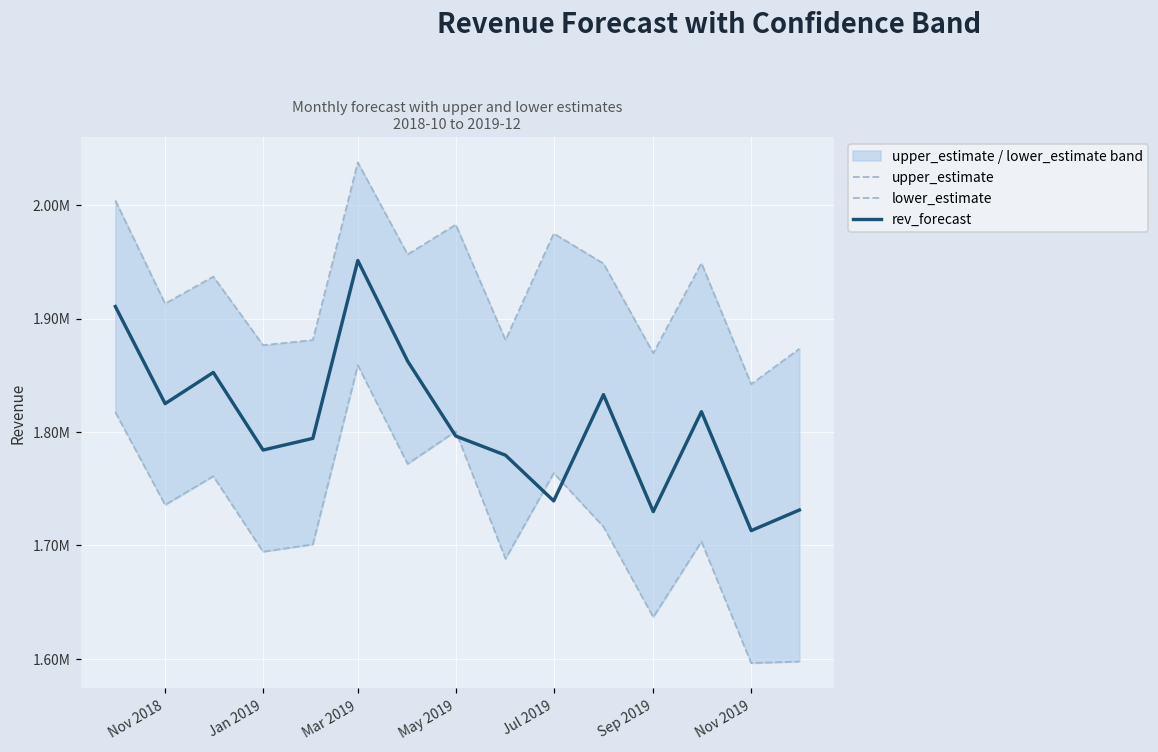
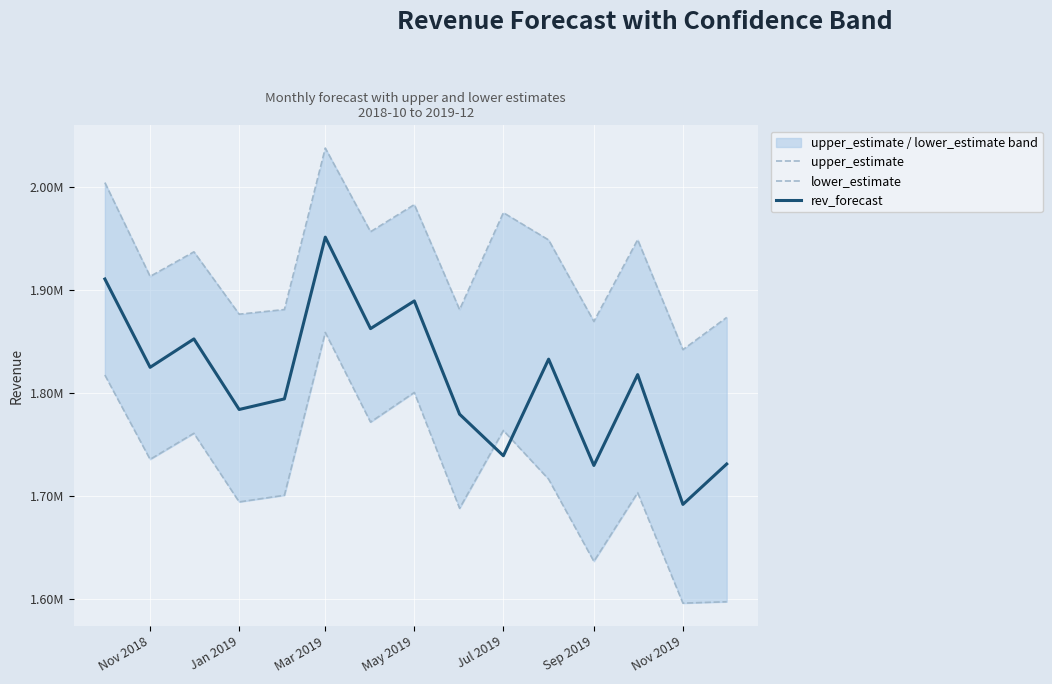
  {
    "rev_forecast": {
      "Nov 2018": 1825000,
      "Jan 2019": 1784000,
      "Mar 2019": 1951000,
-     "May 2019": 1796000,
+     "May 2019": 1889000,
      "Jul 2019": 1739000,
      "Sep 2019": 1730000,
-     "Nov 2019": 1713000
+     "Nov 2019": 1692000
    }
  }
